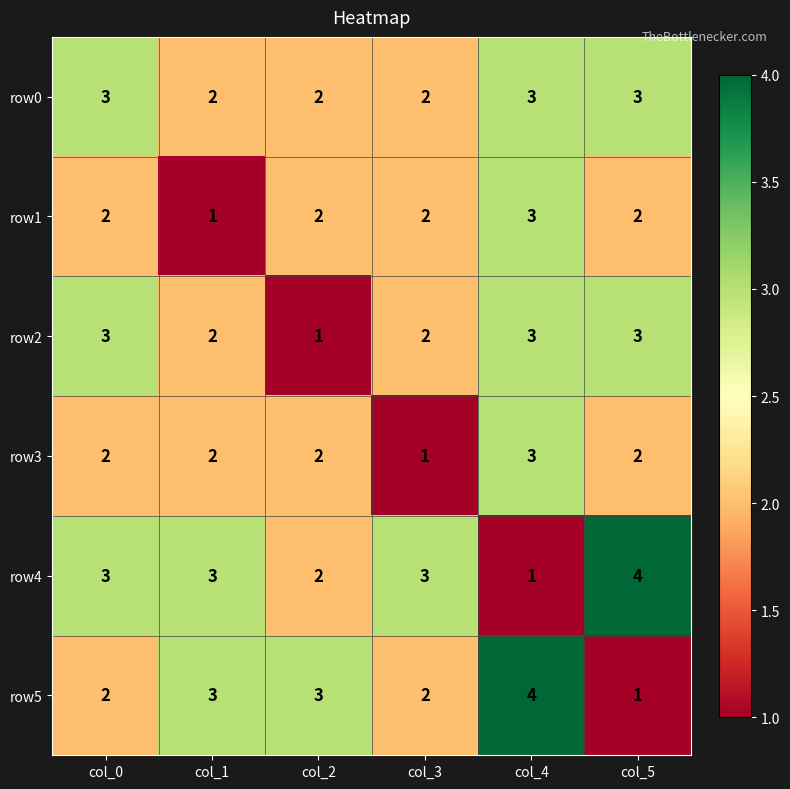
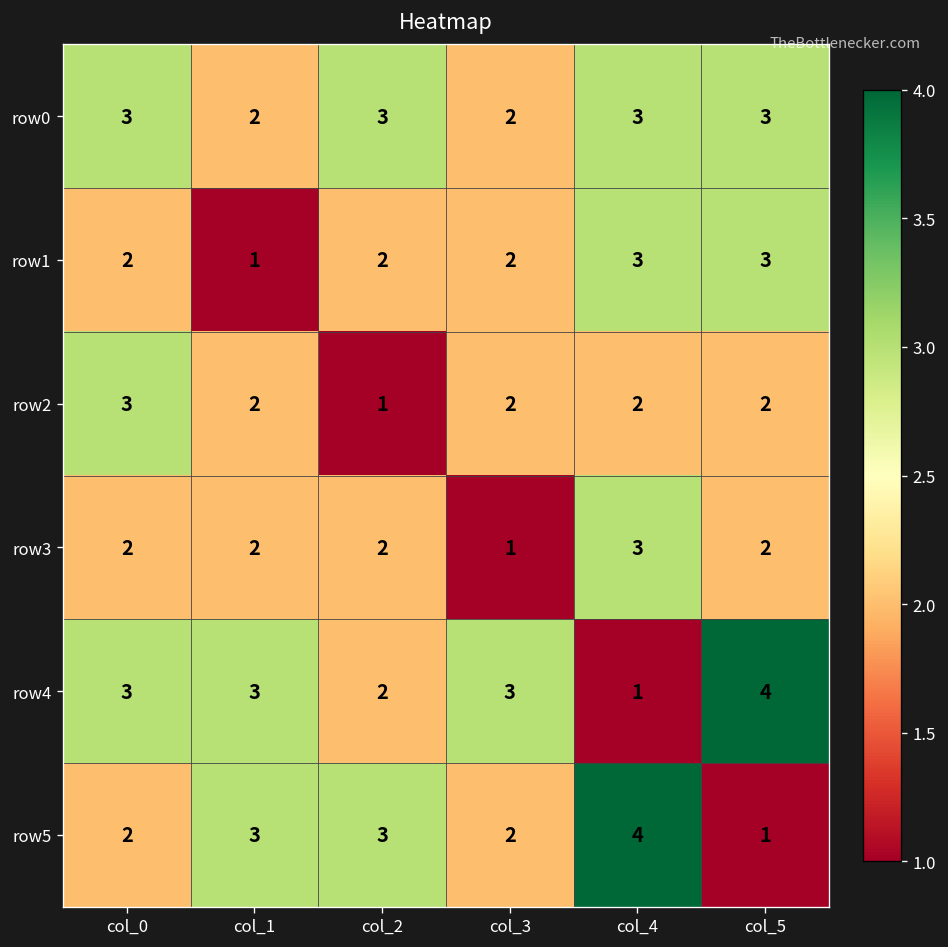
  {
    "row0": {
      "col_0": 3,
      "col_1": 2,
-     "col_2": 2,
+     "col_2": 3,
      "col_3": 2,
      "col_4": 3,
      "col_5": 3
    },
    "row1": {
      "col_0": 2,
      "col_1": 1,
      "col_2": 2,
      "col_3": 2,
      "col_4": 3,
-     "col_5": 2
+     "col_5": 3
    },
    "row2": {
      "col_0": 3,
      "col_1": 2,
      "col_2": 1,
      "col_3": 2,
-     "col_4": 3,
-     "col_5": 3
+     "col_4": 2,
+     "col_5": 2
    },
    "row3": {
      "col_0": 2,
      "col_1": 2,
      "col_2": 2,
      "col_3": 1,
      "col_4": 3,
      "col_5": 2
    },
    "row4": {
      "col_0": 3,
      "col_1": 3,
      "col_2": 2,
      "col_3": 3,
      "col_4": 1,
      "col_5": 4
    },
    "row5": {
      "col_0": 2,
      "col_1": 3,
      "col_2": 3,
      "col_3": 2,
      "col_4": 4,
      "col_5": 1
    }
  }
